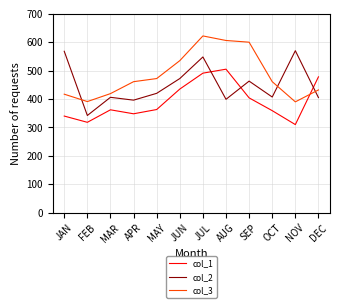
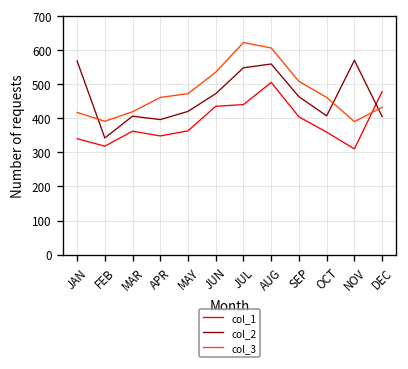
  {
    "col_1": {
      "JAN": 340,
      "FEB": 320,
      "MAR": 360,
      "APR": 350,
      "MAY": 360,
      "JUN": 440,
-     "JUL": 490,
+     "JUL": 440,
      "AUG": 510,
      "SEP": 400,
      "OCT": 360,
      "NOV": 310,
      "DEC": 480
    },
    "col_2": {
      "JAN": 570,
      "FEB": 340,
      "MAR": 410,
      "APR": 400,
      "MAY": 420,
      "JUN": 470,
      "JUL": 550,
-     "AUG": 400,
+     "AUG": 560,
      "SEP": 460,
      "OCT": 410,
      "NOV": 570,
      "DEC": 410
    },
    "col_3": {
      "JAN": 420,
      "FEB": 390,
      "MAR": 420,
      "APR": 460,
      "MAY": 470,
      "JUN": 540,
      "JUL": 620,
      "AUG": 610,
-     "SEP": 600,
+     "SEP": 510,
      "OCT": 460,
      "NOV": 390,
      "DEC": 430
    }
  }
